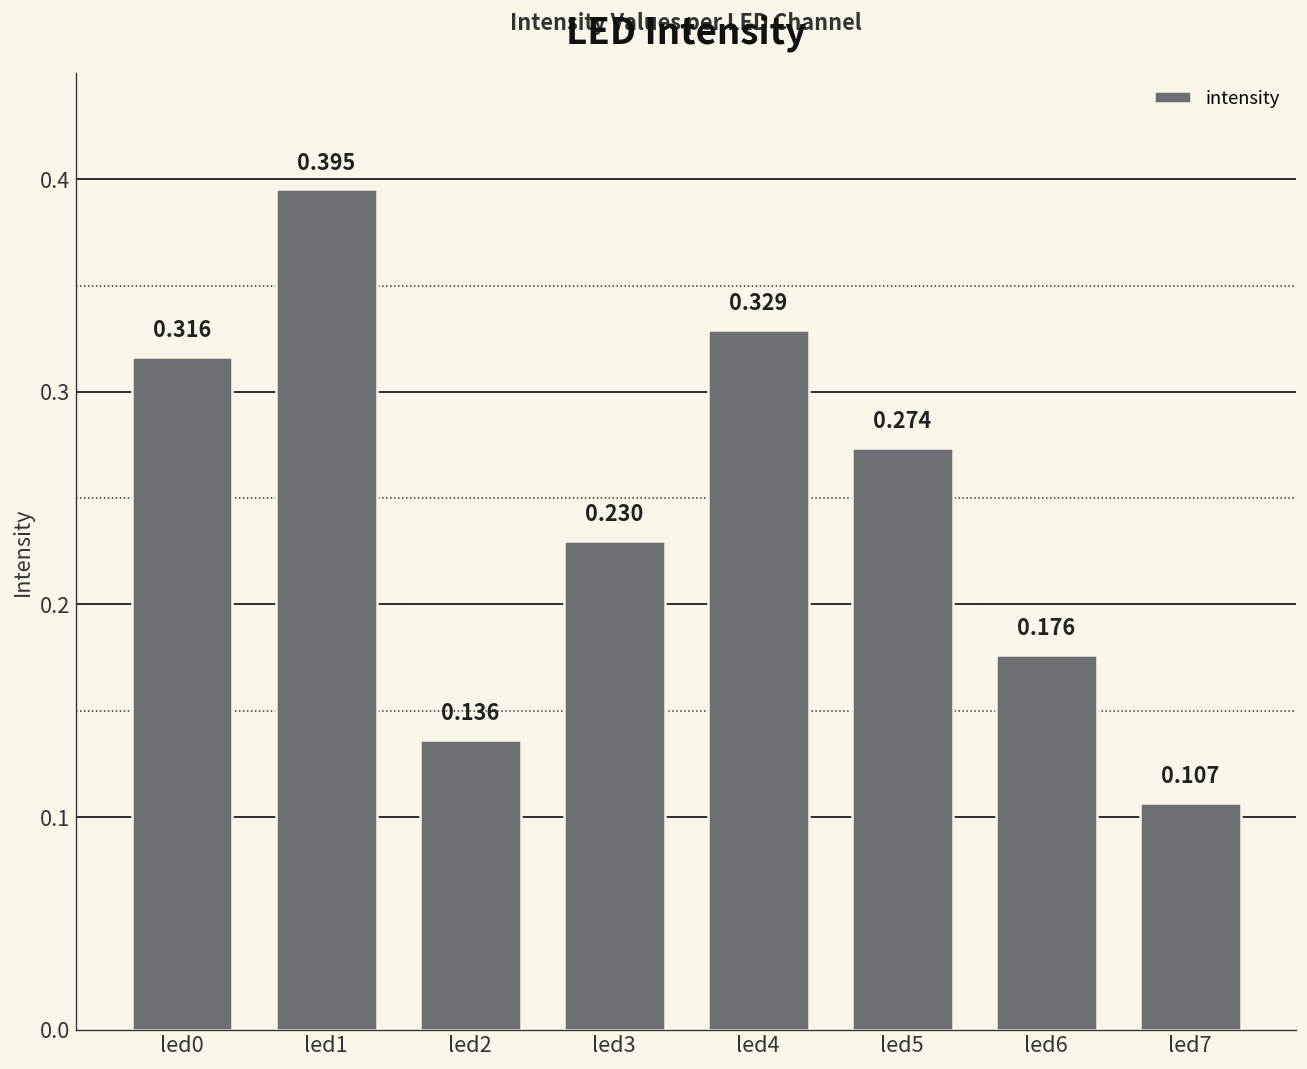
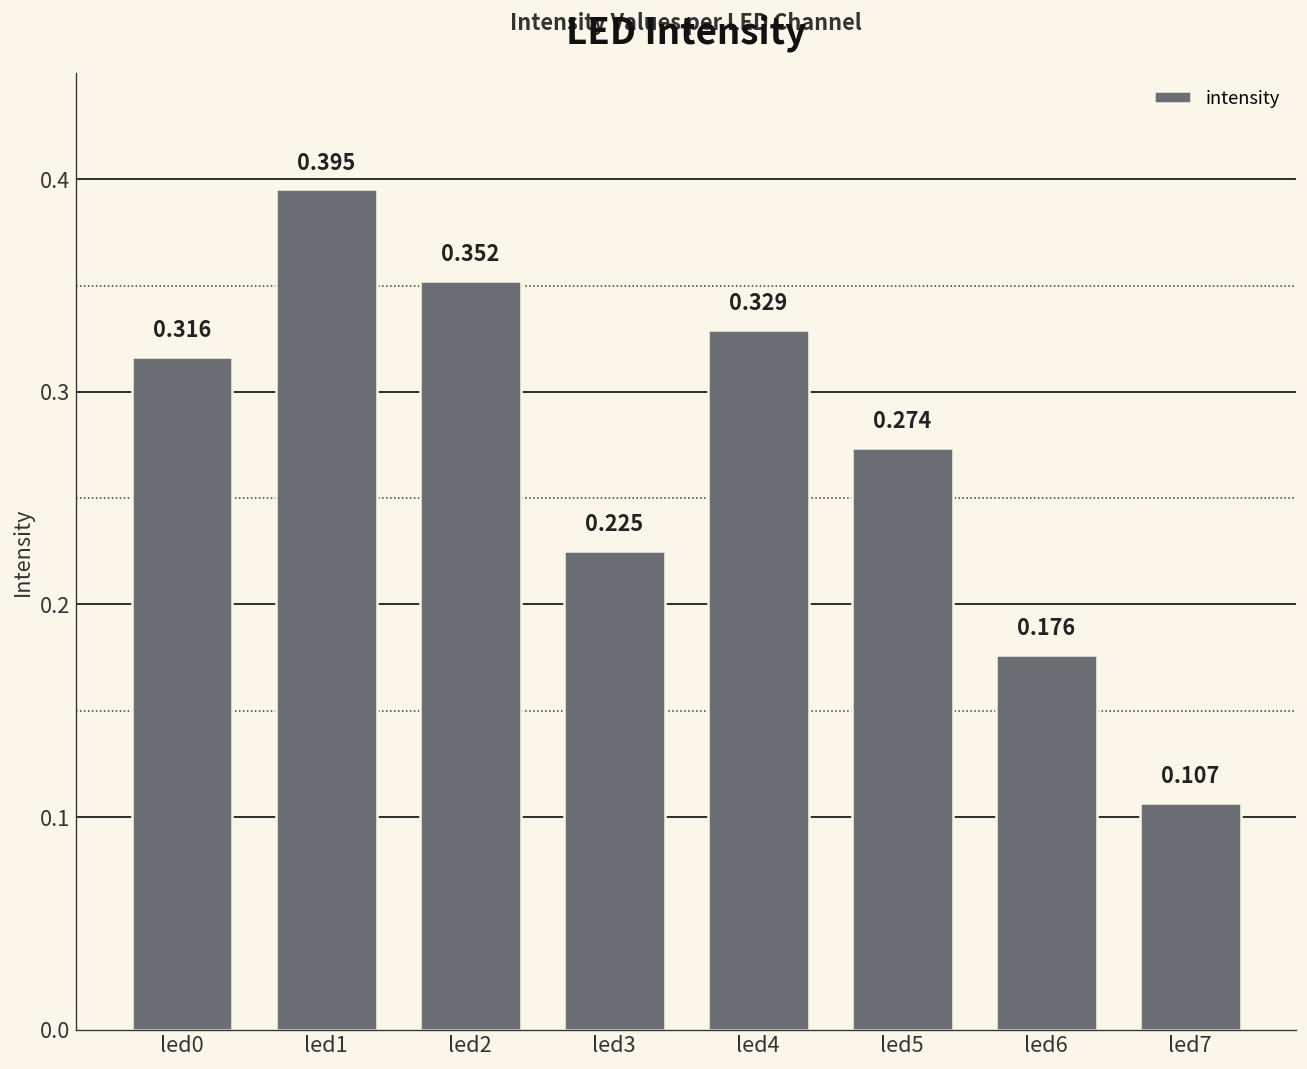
  {
    "led0": 0.316,
    "led1": 0.395,
-   "led2": 0.136,
-   "led3": 0.230,
+   "led2": 0.352,
+   "led3": 0.225,
    "led4": 0.329,
    "led5": 0.274,
    "led6": 0.176,
    "led7": 0.107
  }
